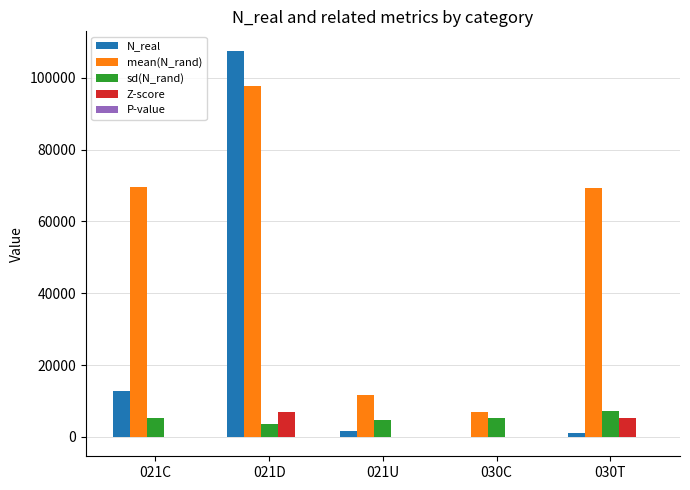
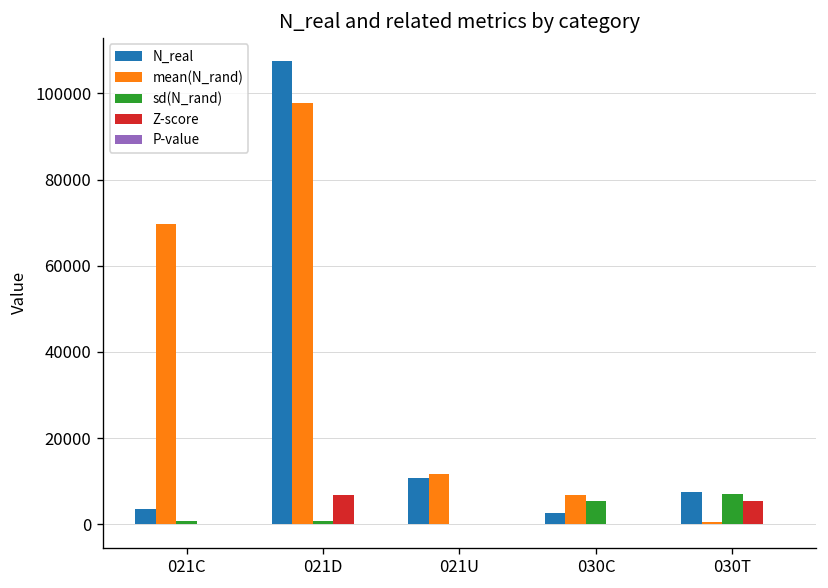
  {
    "N_real": {
-     "021C": 13000,
+     "021C": 4000,
      "021D": 108000,
-     "021U": 2000,
-     "030C": 0,
-     "030T": 1000
+     "021U": 11000,
+     "030C": 3000,
+     "030T": 7000
    },
    "mean(N_rand)": {
      "021C": 70000,
      "021D": 98000,
      "021U": 12000,
      "030C": 7000,
-     "030T": 69000
+     "030T": 1000
    },
    "sd(N_rand)": {
-     "021C": 5000,
-     "021D": 4000,
-     "021U": 5000,
+     "021C": 1000,
+     "021D": 1000,
+     "021U": 0,
      "030C": 5000,
      "030T": 7000
    },
    "Z-score": {
      "021D": 7000,
      "030T": 5000
    },
    "P-value": {
      "021C": 0,
      "021D": 0,
      "030T": 0
    }
  }
